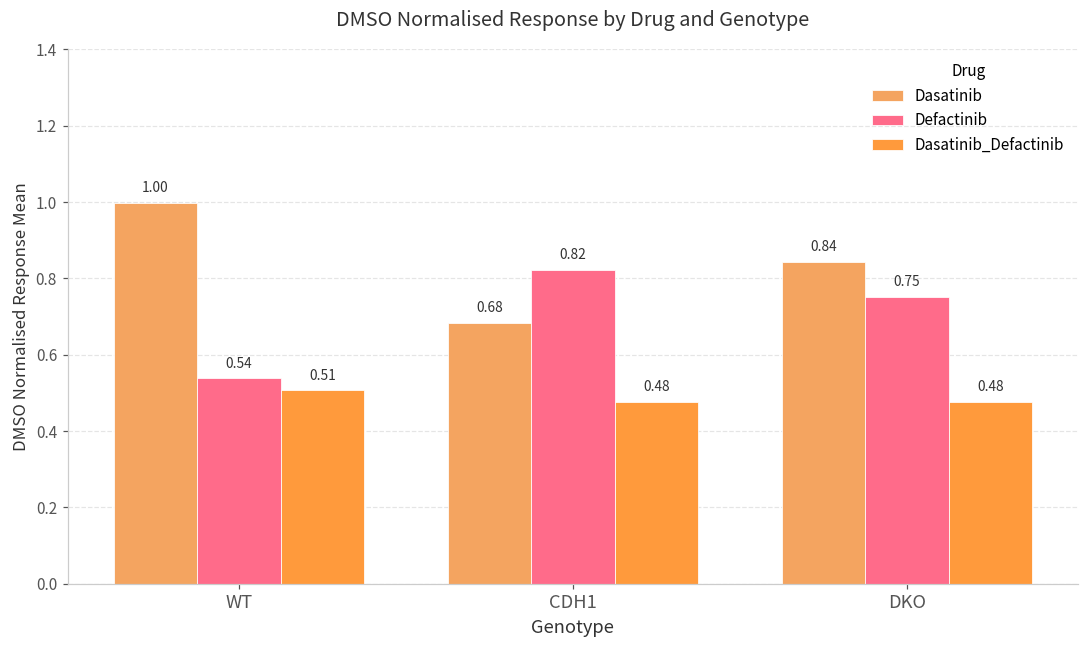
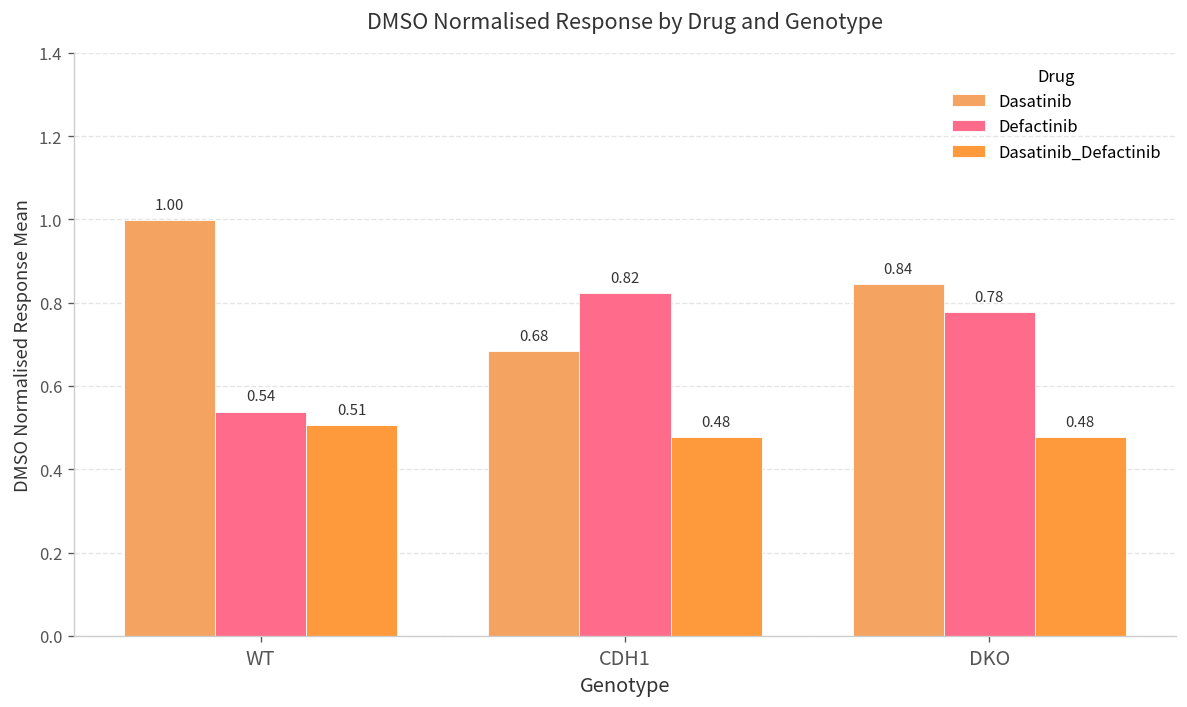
  {
    "Defactinib": {
      "WT": 0.54,
      "CDH1": 0.82,
-     "DKO": 0.75
+     "DKO": 0.78
    }
  }
